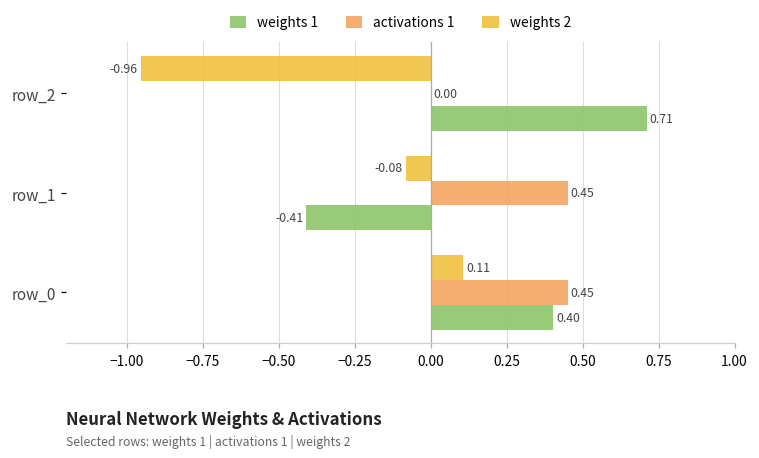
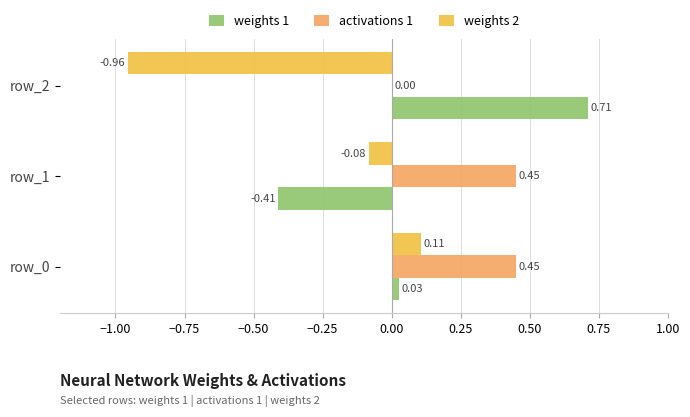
  {
    "weights 1": {
      "row_2": 0.71,
      "row_1": -0.41,
-     "row_0": 0.40
+     "row_0": 0.03
    }
  }
